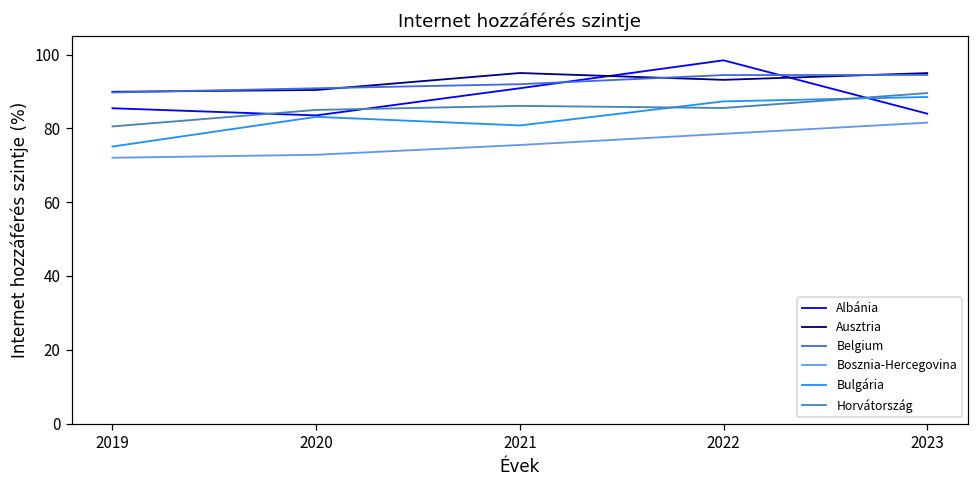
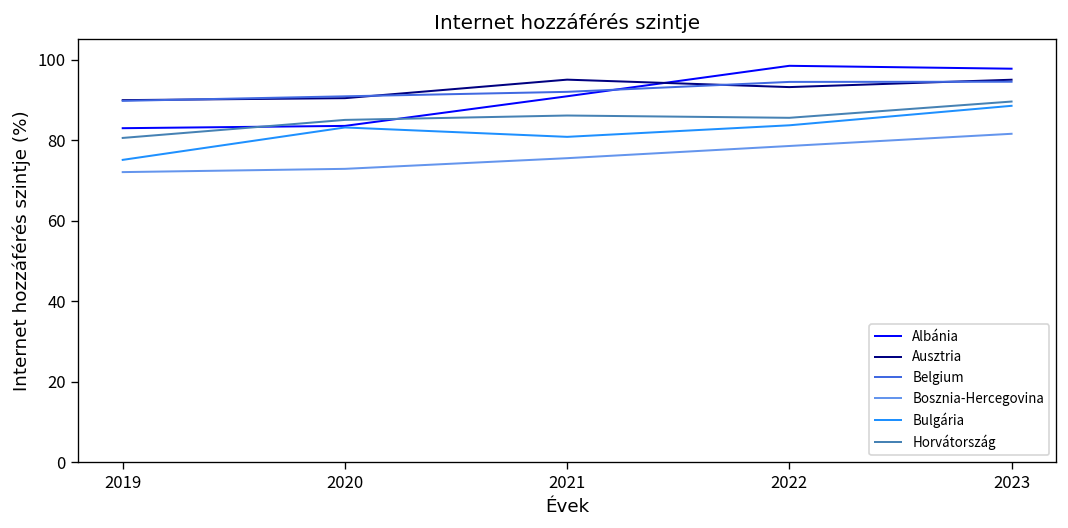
  {
    "Albánia": {
-     "2019": 85,
+     "2019": 83,
      "2021": 91,
      "2022": 98,
-     "2023": 84
+     "2023": 98
    },
    "Ausztria": {
      "2021": 95,
      "2022": 93
    },
    "Bulgária": {
      "2019": 75,
      "2021": 81,
-     "2022": 87,
+     "2022": 84,
      "2023": 89
    }
  }
